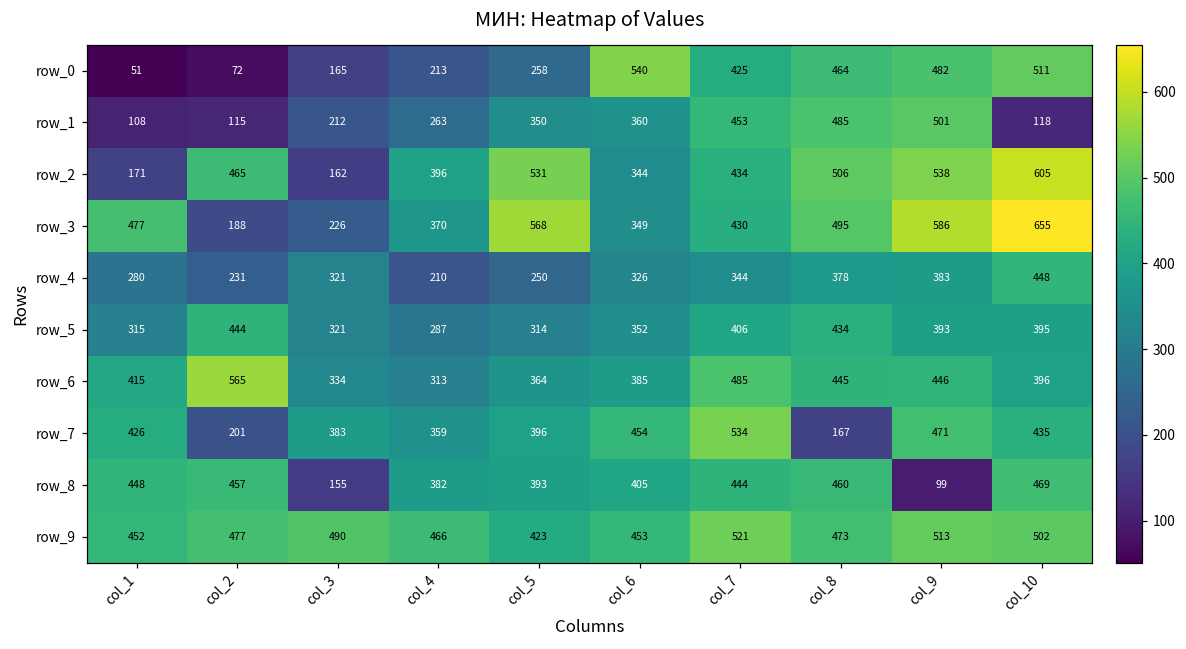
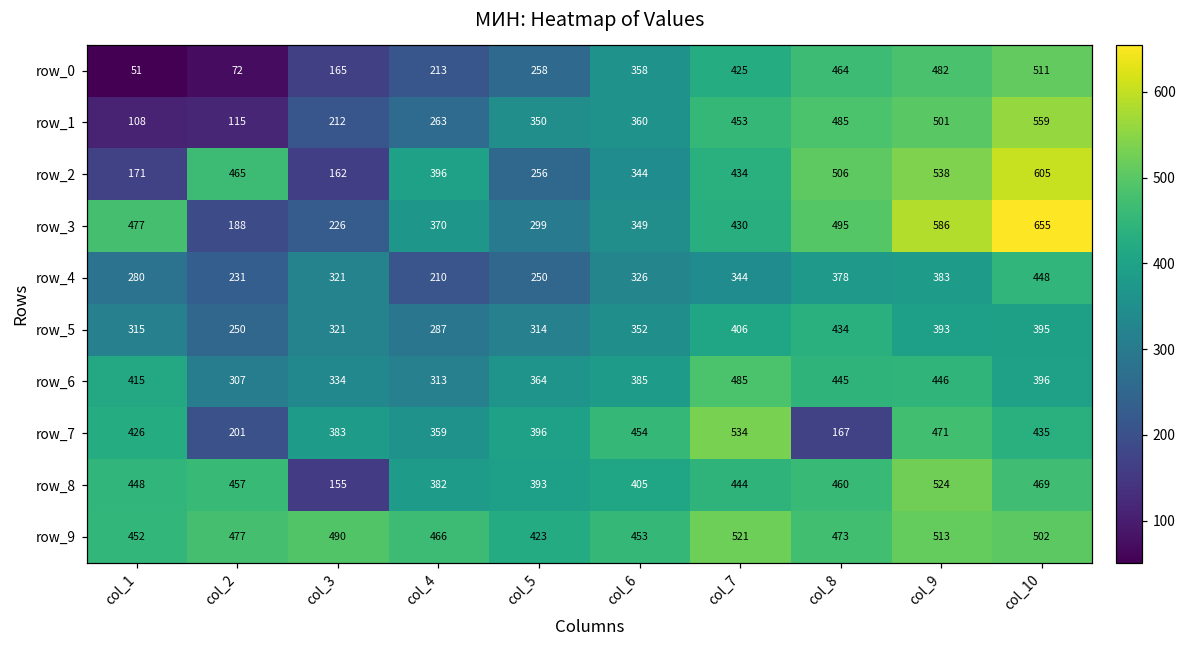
  {
    "row_0": {
      "col_1": 51,
      "col_2": 72,
      "col_3": 165,
      "col_4": 213,
      "col_5": 258,
-     "col_6": 540,
+     "col_6": 358,
      "col_7": 425,
      "col_8": 464,
      "col_9": 482,
      "col_10": 511
    },
    "row_1": {
      "col_1": 108,
      "col_2": 115,
      "col_3": 212,
      "col_4": 263,
      "col_5": 350,
      "col_6": 360,
      "col_7": 453,
      "col_8": 485,
      "col_9": 501,
-     "col_10": 118
+     "col_10": 559
    },
    "row_2": {
      "col_1": 171,
      "col_2": 465,
      "col_3": 162,
      "col_4": 396,
-     "col_5": 531,
+     "col_5": 256,
      "col_6": 344,
      "col_7": 434,
      "col_8": 506,
      "col_9": 538,
      "col_10": 605
    },
    "row_3": {
      "col_1": 477,
      "col_2": 188,
      "col_3": 226,
      "col_4": 370,
-     "col_5": 568,
+     "col_5": 299,
      "col_6": 349,
      "col_7": 430,
      "col_8": 495,
      "col_9": 586,
      "col_10": 655
    },
    "row_4": {
      "col_1": 280,
      "col_2": 231,
      "col_3": 321,
      "col_4": 210,
      "col_5": 250,
      "col_6": 326,
      "col_7": 344,
      "col_8": 378,
      "col_9": 383,
      "col_10": 448
    },
    "row_5": {
      "col_1": 315,
-     "col_2": 444,
+     "col_2": 250,
      "col_3": 321,
      "col_4": 287,
      "col_5": 314,
      "col_6": 352,
      "col_7": 406,
      "col_8": 434,
      "col_9": 393,
      "col_10": 395
    },
    "row_6": {
      "col_1": 415,
-     "col_2": 565,
+     "col_2": 307,
      "col_3": 334,
      "col_4": 313,
      "col_5": 364,
      "col_6": 385,
      "col_7": 485,
      "col_8": 445,
      "col_9": 446,
      "col_10": 396
    },
    "row_7": {
      "col_1": 426,
      "col_2": 201,
      "col_3": 383,
      "col_4": 359,
      "col_5": 396,
      "col_6": 454,
      "col_7": 534,
      "col_8": 167,
      "col_9": 471,
      "col_10": 435
    },
    "row_8": {
      "col_1": 448,
      "col_2": 457,
      "col_3": 155,
      "col_4": 382,
      "col_5": 393,
      "col_6": 405,
      "col_7": 444,
      "col_8": 460,
-     "col_9": 99,
+     "col_9": 524,
      "col_10": 469
    },
    "row_9": {
      "col_1": 452,
      "col_2": 477,
      "col_3": 490,
      "col_4": 466,
      "col_5": 423,
      "col_6": 453,
      "col_7": 521,
      "col_8": 473,
      "col_9": 513,
      "col_10": 502
    }
  }
